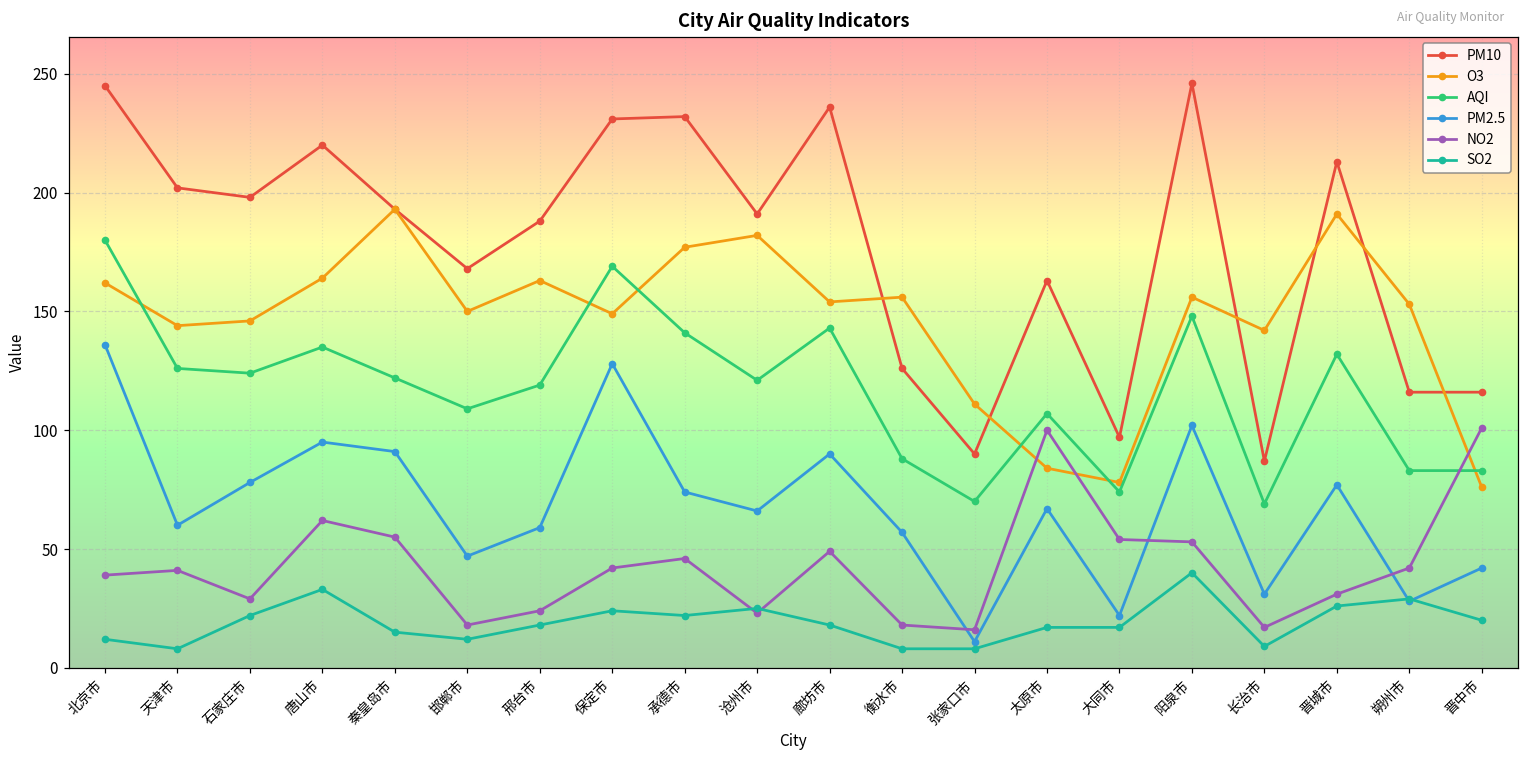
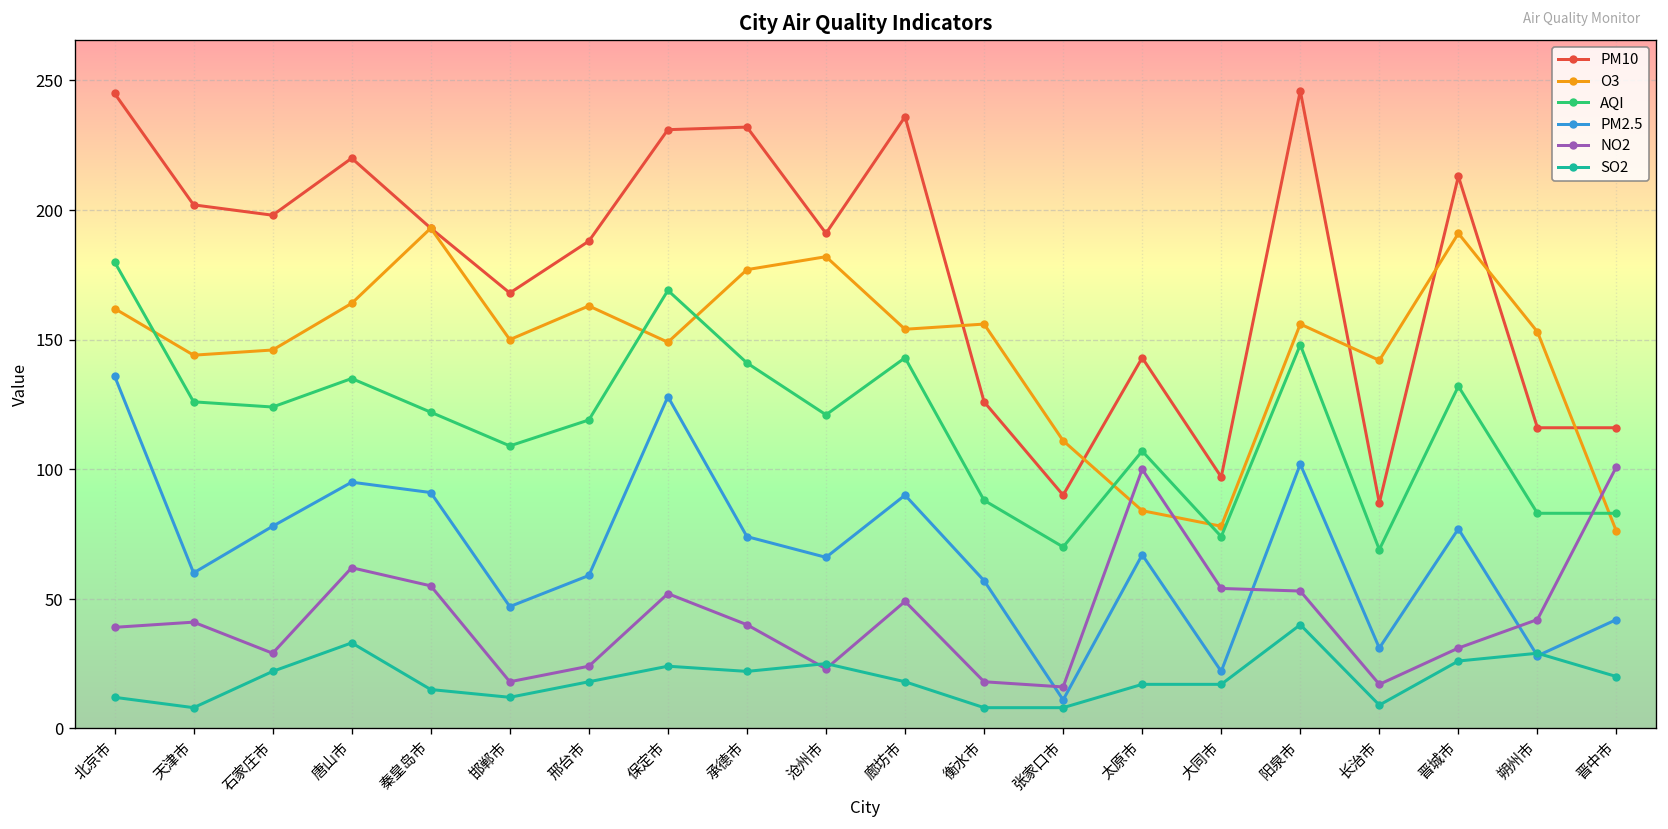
  {
    "PM10": {
      "北京市": 245,
      "天津市": 202,
      "石家庄市": 198,
      "唐山市": 220,
      "邯郸市": 168,
      "邢台市": 188,
      "保定市": 231,
      "承德市": 232,
      "沧州市": 191,
      "廊坊市": 236,
      "衡水市": 126,
      "张家口市": 90,
-     "太原市": 163,
+     "太原市": 143,
      "大同市": 97,
      "阳泉市": 246,
      "长治市": 87,
      "晋城市": 213,
      "朔州市": 116,
      "晋中市": 116
    },
    "O3": {
      "北京市": 162,
      "天津市": 144,
      "石家庄市": 146,
      "唐山市": 164,
      "邯郸市": 150,
      "邢台市": 163,
      "保定市": 149,
      "承德市": 177,
      "沧州市": 182,
      "廊坊市": 154,
      "衡水市": 156,
      "张家口市": 111,
      "太原市": 84,
      "大同市": 78,
      "阳泉市": 156,
      "长治市": 142,
      "晋城市": 191,
      "朔州市": 153,
      "晋中市": 76
    },
    "PM2.5": {
      "北京市": 136,
      "天津市": 60,
      "石家庄市": 78,
      "唐山市": 95,
      "秦皇岛市": 91,
      "邯郸市": 47,
      "邢台市": 59,
      "保定市": 128,
      "承德市": 74,
      "沧州市": 66,
      "廊坊市": 90,
      "衡水市": 57,
      "张家口市": 11,
      "太原市": 67,
      "大同市": 22,
      "阳泉市": 102,
      "长治市": 31,
      "晋城市": 77,
      "晋中市": 42
    },
    "NO2": {
      "北京市": 39,
      "天津市": 41,
      "石家庄市": 29,
      "唐山市": 62,
      "秦皇岛市": 55,
      "邯郸市": 18,
      "邢台市": 24,
-     "保定市": 42,
-     "承德市": 46,
+     "保定市": 52,
+     "承德市": 40,
      "沧州市": 23,
      "廊坊市": 49,
      "衡水市": 18,
      "张家口市": 16,
      "太原市": 100,
      "大同市": 54,
      "阳泉市": 53,
      "长治市": 17,
      "晋城市": 31,
      "朔州市": 42,
      "晋中市": 101
    }
  }
